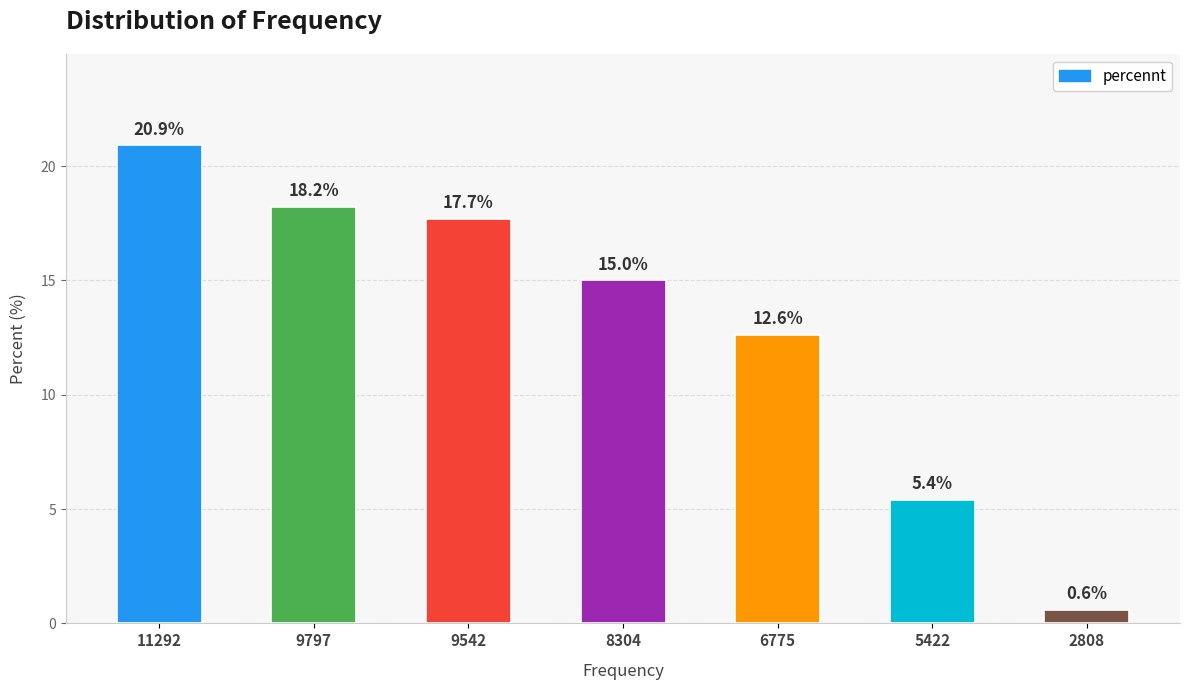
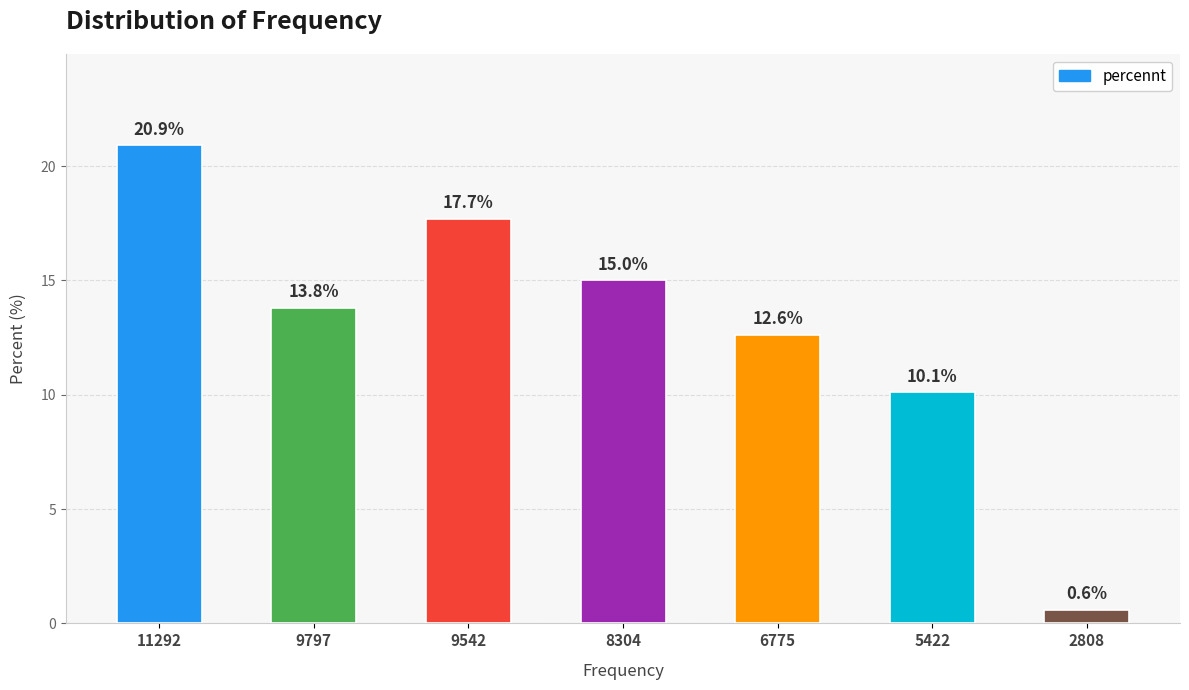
  {
    "11292": "20.9%",
-   "9797": "18.2%",
+   "9797": "13.8%",
    "9542": "17.7%",
    "8304": "15.0%",
    "6775": "12.6%",
-   "5422": "5.4%",
+   "5422": "10.1%",
    "2808": "0.6%"
  }
